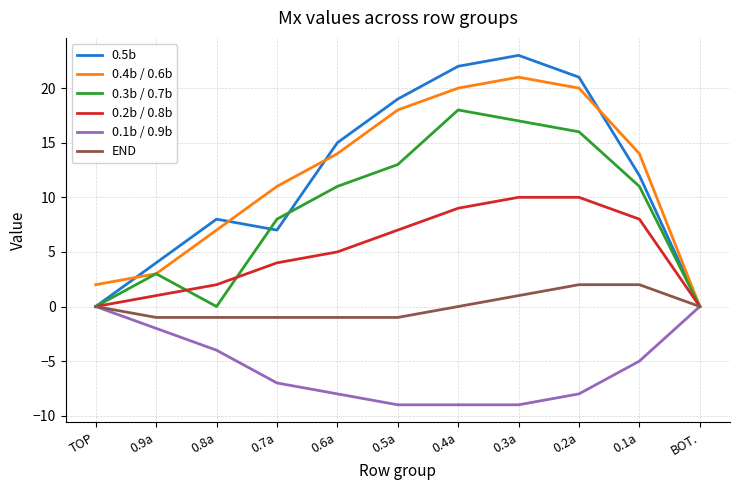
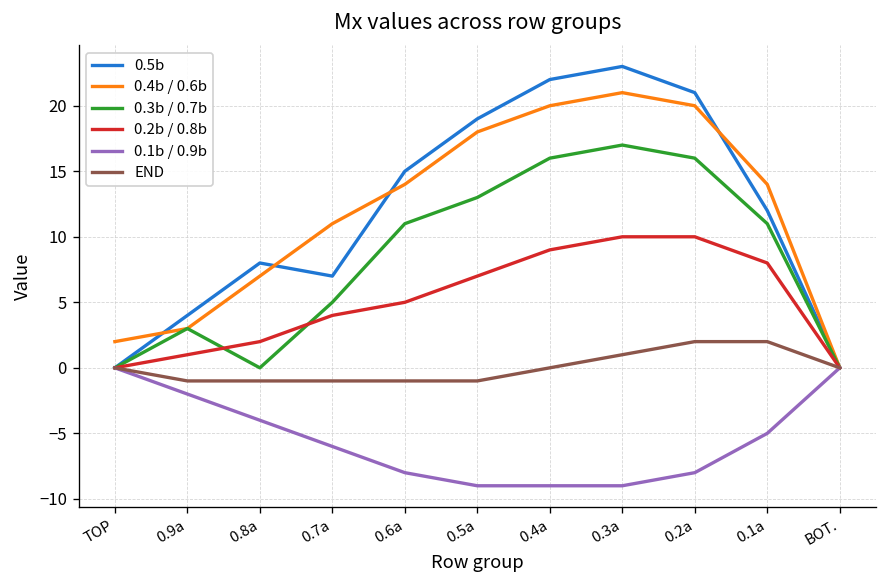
  {
    "0.5b": {
      "0.9a": 4,
      "0.8a": 8,
      "0.7a": 7,
      "0.6a": 15,
      "0.5a": 19,
      "0.4a": 22,
      "0.3a": 23,
      "0.2a": 21,
      "0.1a": 12
    },
    "0.4b / 0.6b": {
      "TOP": 2,
      "0.8a": 7,
      "0.7a": 11,
      "0.6a": 14,
      "0.5a": 18,
      "0.4a": 20,
      "0.3a": 21,
      "0.2a": 20,
      "0.1a": 14
    },
    "0.3b / 0.7b": {
      "0.8a": 0,
-     "0.7a": 8,
+     "0.7a": 5,
      "0.6a": 11,
      "0.5a": 13,
-     "0.4a": 18,
+     "0.4a": 16,
      "0.3a": 17,
      "0.2a": 16,
      "0.1a": 11
    },
    "0.2b / 0.8b": {
      "0.9a": 1,
      "0.8a": 2,
      "0.7a": 4,
      "0.6a": 5,
      "0.5a": 7,
      "0.4a": 9,
      "0.3a": 10,
      "0.2a": 10,
      "0.1a": 8
    },
    "0.1b / 0.9b": {
      "0.9a": -2,
      "0.8a": -4,
-     "0.7a": -7,
+     "0.7a": -6,
      "0.6a": -8,
      "0.5a": -9,
      "0.4a": -9,
      "0.3a": -9,
      "0.2a": -8,
      "0.1a": -5
    },
    "END": {
      "0.9a": -1,
      "0.8a": -1,
      "0.7a": -1,
      "0.6a": -1,
      "0.5a": -1,
      "0.4a": 0,
      "0.3a": 1,
      "0.2a": 2,
      "0.1a": 2
    }
  }
